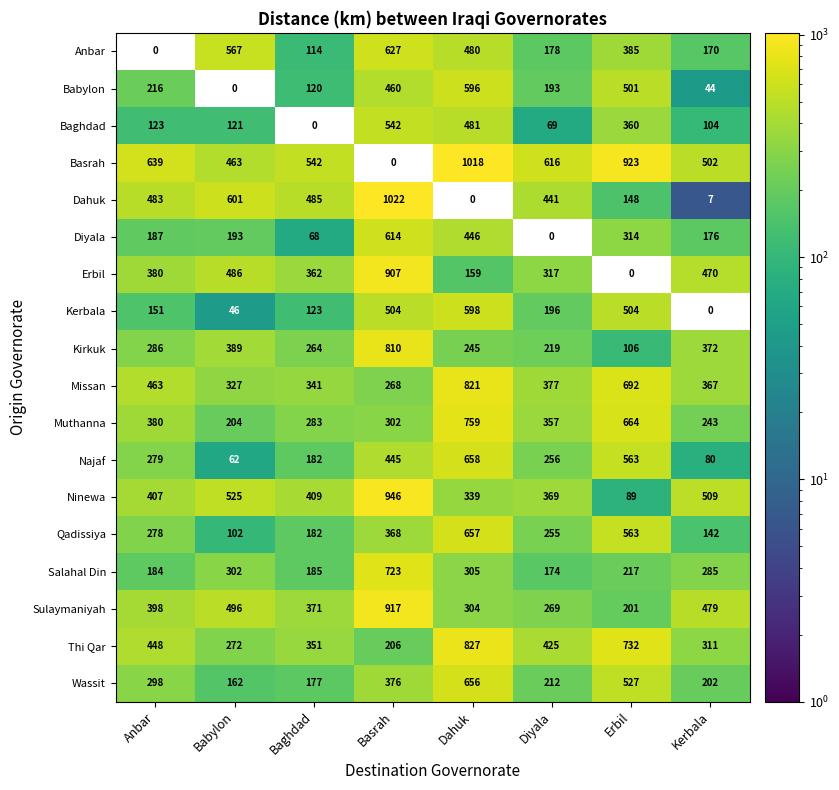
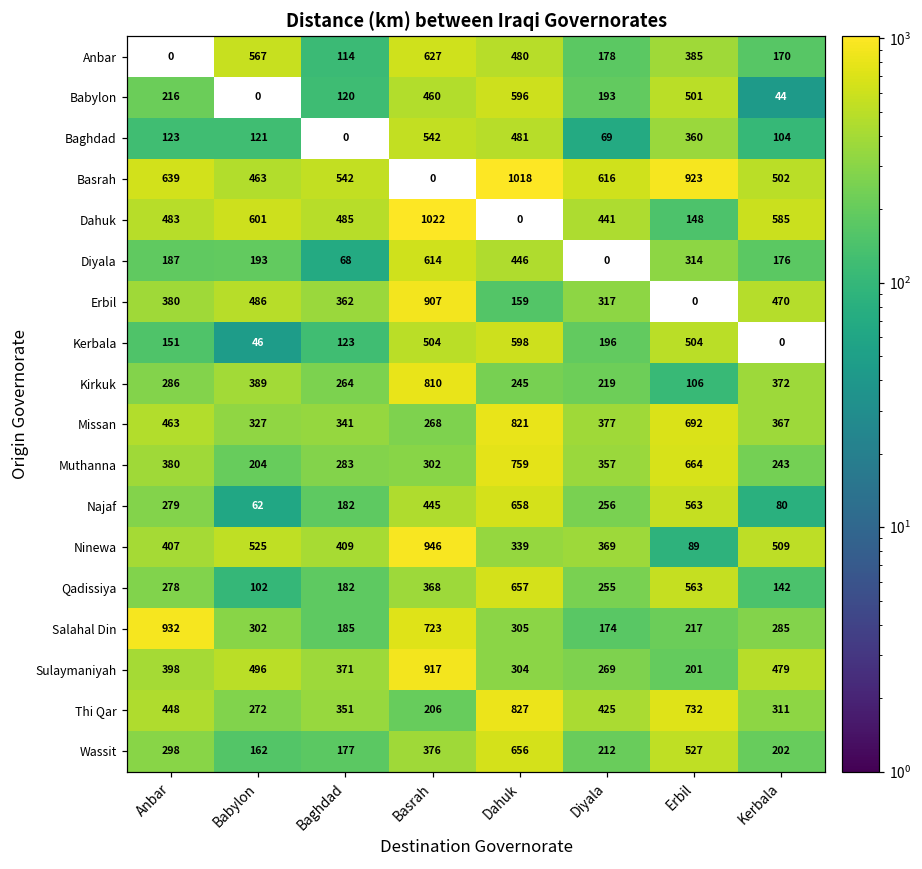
  {
    "Anbar": {
      "Anbar": 0,
      "Babylon": 567,
      "Baghdad": 114,
      "Basrah": 627,
      "Dahuk": 480,
      "Diyala": 178,
      "Erbil": 385,
      "Kerbala": 170
    },
    "Babylon": {
      "Anbar": 216,
      "Babylon": 0,
      "Baghdad": 120,
      "Basrah": 460,
      "Dahuk": 596,
      "Diyala": 193,
      "Erbil": 501,
      "Kerbala": 44
    },
    "Baghdad": {
      "Anbar": 123,
      "Babylon": 121,
      "Baghdad": 0,
      "Basrah": 542,
      "Dahuk": 481,
      "Diyala": 69,
      "Erbil": 360,
      "Kerbala": 104
    },
    "Basrah": {
      "Anbar": 639,
      "Babylon": 463,
      "Baghdad": 542,
      "Basrah": 0,
      "Dahuk": 1018,
      "Diyala": 616,
      "Erbil": 923,
      "Kerbala": 502
    },
    "Dahuk": {
      "Anbar": 483,
      "Babylon": 601,
      "Baghdad": 485,
      "Basrah": 1022,
      "Dahuk": 0,
      "Diyala": 441,
      "Erbil": 148,
-     "Kerbala": 7
+     "Kerbala": 585
    },
    "Diyala": {
      "Anbar": 187,
      "Babylon": 193,
      "Baghdad": 68,
      "Basrah": 614,
      "Dahuk": 446,
      "Diyala": 0,
      "Erbil": 314,
      "Kerbala": 176
    },
    "Erbil": {
      "Anbar": 380,
      "Babylon": 486,
      "Baghdad": 362,
      "Basrah": 907,
      "Dahuk": 159,
      "Diyala": 317,
      "Erbil": 0,
      "Kerbala": 470
    },
    "Kerbala": {
      "Anbar": 151,
      "Babylon": 46,
      "Baghdad": 123,
      "Basrah": 504,
      "Dahuk": 598,
      "Diyala": 196,
      "Erbil": 504,
      "Kerbala": 0
    },
    "Kirkuk": {
      "Anbar": 286,
      "Babylon": 389,
      "Baghdad": 264,
      "Basrah": 810,
      "Dahuk": 245,
      "Diyala": 219,
      "Erbil": 106,
      "Kerbala": 372
    },
    "Missan": {
      "Anbar": 463,
      "Babylon": 327,
      "Baghdad": 341,
      "Basrah": 268,
      "Dahuk": 821,
      "Diyala": 377,
      "Erbil": 692,
      "Kerbala": 367
    },
    "Muthanna": {
      "Anbar": 380,
      "Babylon": 204,
      "Baghdad": 283,
      "Basrah": 302,
      "Dahuk": 759,
      "Diyala": 357,
      "Erbil": 664,
      "Kerbala": 243
    },
    "Najaf": {
      "Anbar": 279,
      "Babylon": 62,
      "Baghdad": 182,
      "Basrah": 445,
      "Dahuk": 658,
      "Diyala": 256,
      "Erbil": 563,
      "Kerbala": 80
    },
    "Ninewa": {
      "Anbar": 407,
      "Babylon": 525,
      "Baghdad": 409,
      "Basrah": 946,
      "Dahuk": 339,
      "Diyala": 369,
      "Erbil": 89,
      "Kerbala": 509
    },
    "Qadissiya": {
      "Anbar": 278,
      "Babylon": 102,
      "Baghdad": 182,
      "Basrah": 368,
      "Dahuk": 657,
      "Diyala": 255,
      "Erbil": 563,
      "Kerbala": 142
    },
    "Salahal Din": {
-     "Anbar": 184,
+     "Anbar": 932,
      "Babylon": 302,
      "Baghdad": 185,
      "Basrah": 723,
      "Dahuk": 305,
      "Diyala": 174,
      "Erbil": 217,
      "Kerbala": 285
    },
    "Sulaymaniyah": {
      "Anbar": 398,
      "Babylon": 496,
      "Baghdad": 371,
      "Basrah": 917,
      "Dahuk": 304,
      "Diyala": 269,
      "Erbil": 201,
      "Kerbala": 479
    },
    "Thi Qar": {
      "Anbar": 448,
      "Babylon": 272,
      "Baghdad": 351,
      "Basrah": 206,
      "Dahuk": 827,
      "Diyala": 425,
      "Erbil": 732,
      "Kerbala": 311
    },
    "Wassit": {
      "Anbar": 298,
      "Babylon": 162,
      "Baghdad": 177,
      "Basrah": 376,
      "Dahuk": 656,
      "Diyala": 212,
      "Erbil": 527,
      "Kerbala": 202
    }
  }
